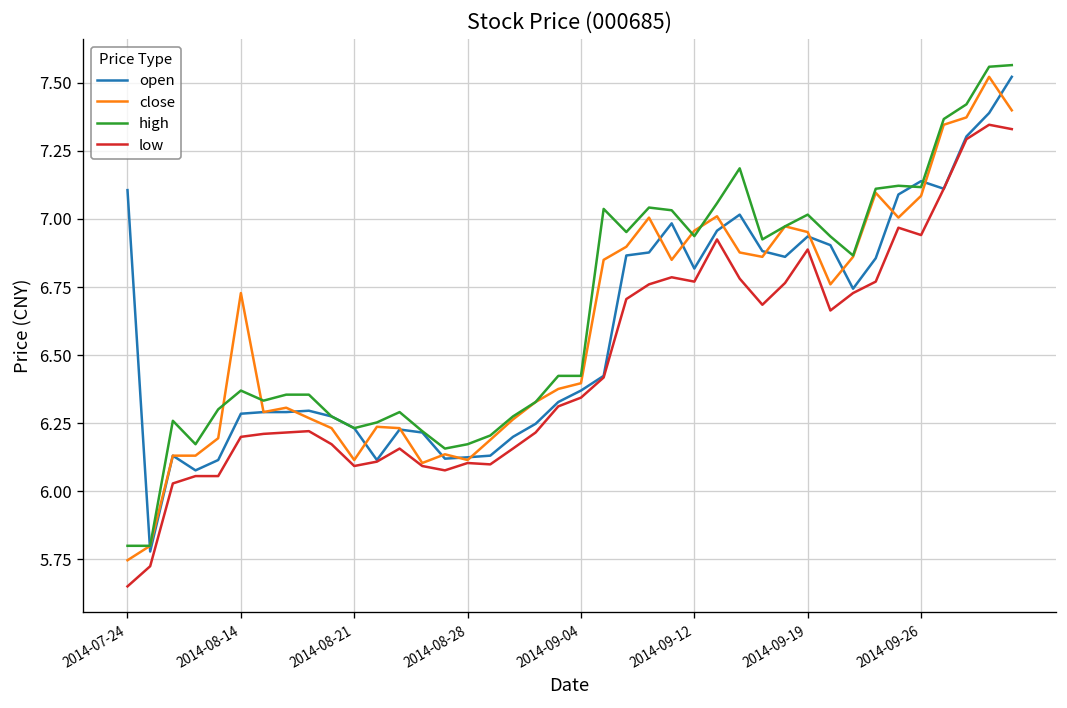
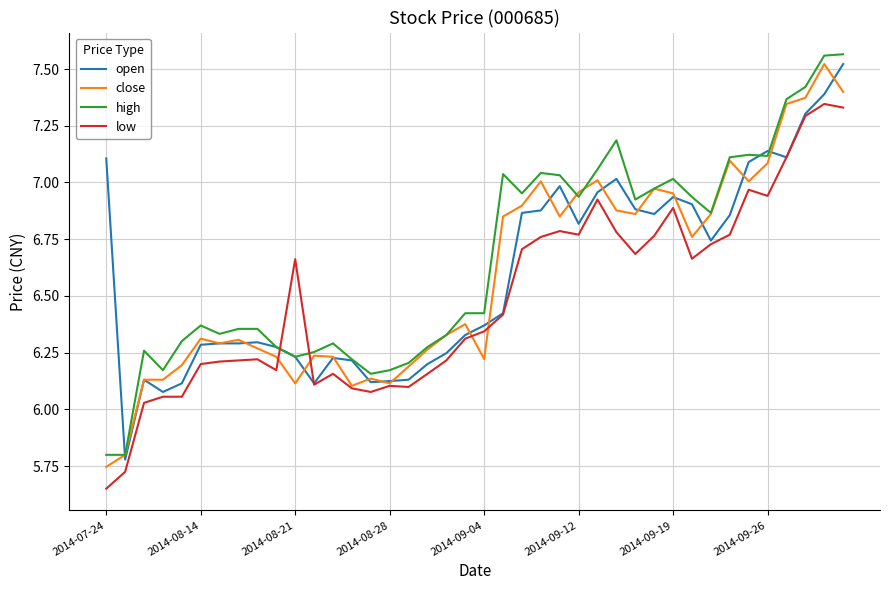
  {
    "open": {
      "2014-07-24": 7.11,
      "2014-08-14": 6.29,
      "2014-09-04": 6.37,
      "2014-09-12": 6.82,
      "2014-09-19": 6.94,
      "2014-09-26": 7.14
    },
    "close": {
      "2014-07-24": 5.75,
-     "2014-08-14": 6.73,
+     "2014-08-14": 6.31,
      "2014-08-21": 6.12,
-     "2014-09-04": 6.40,
+     "2014-09-04": 6.22,
      "2014-09-12": 6.96,
      "2014-09-19": 6.95,
      "2014-09-26": 7.09
    },
    "high": {
      "2014-07-24": 5.80,
      "2014-08-14": 6.37,
      "2014-08-28": 6.17,
      "2014-09-04": 6.42,
      "2014-09-12": 6.94,
      "2014-09-19": 7.02,
      "2014-09-26": 7.12
    },
    "low": {
      "2014-07-24": 5.65,
      "2014-08-14": 6.20,
-     "2014-08-21": 6.09,
+     "2014-08-21": 6.66,
      "2014-09-04": 6.34,
      "2014-09-12": 6.77,
      "2014-09-19": 6.89,
      "2014-09-26": 6.94
    }
  }
